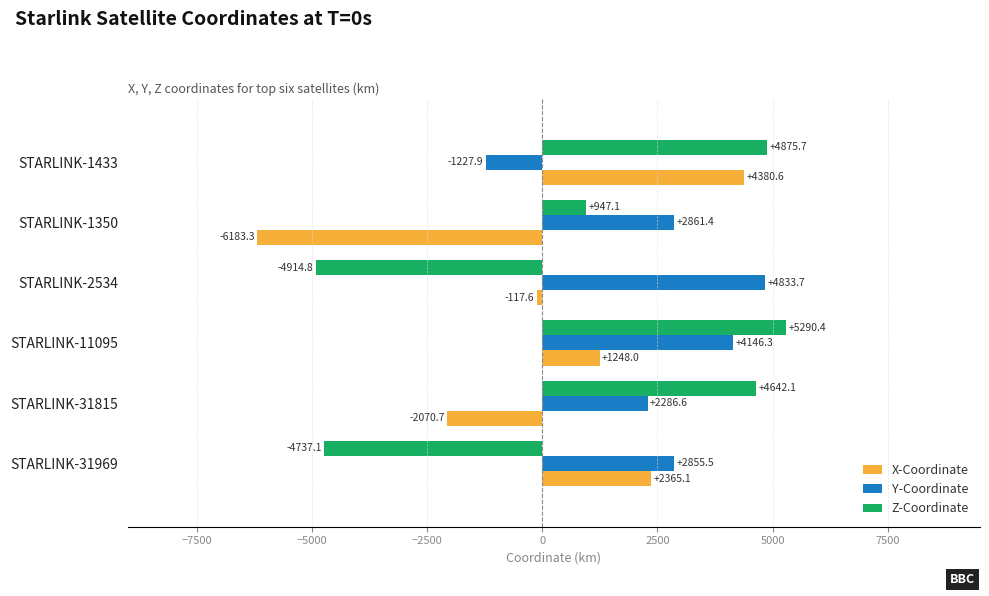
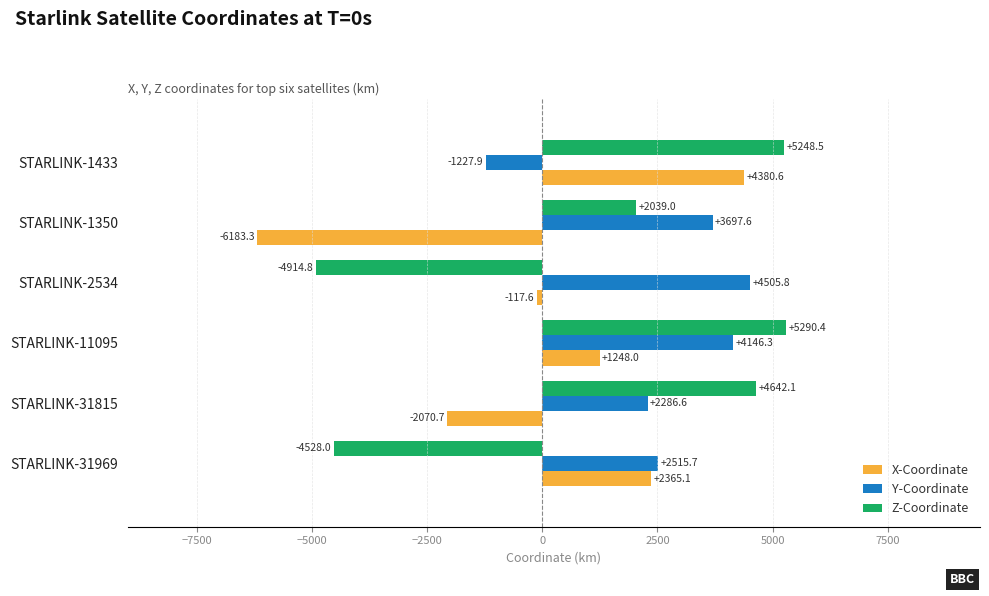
  {
    "X-Coordinate": {
      "STARLINK-1433": "+4380.6",
      "STARLINK-1350": "-6183.3",
      "STARLINK-2534": "-117.6",
      "STARLINK-11095": "+1248.0",
      "STARLINK-31815": "-2070.7",
      "STARLINK-31969": "+2365.1"
    },
    "Y-Coordinate": {
      "STARLINK-1433": "-1227.9",
-     "STARLINK-1350": "+2861.4",
-     "STARLINK-2534": "+4833.7",
+     "STARLINK-1350": "+3697.6",
+     "STARLINK-2534": "+4505.8",
      "STARLINK-11095": "+4146.3",
      "STARLINK-31815": "+2286.6",
-     "STARLINK-31969": "+2855.5"
+     "STARLINK-31969": "+2515.7"
    },
    "Z-Coordinate": {
-     "STARLINK-1433": "+4875.7",
-     "STARLINK-1350": "+947.1",
+     "STARLINK-1433": "+5248.5",
+     "STARLINK-1350": "+2039.0",
      "STARLINK-2534": "-4914.8",
      "STARLINK-11095": "+5290.4",
      "STARLINK-31815": "+4642.1",
-     "STARLINK-31969": "-4737.1"
+     "STARLINK-31969": "-4528.0"
    }
  }
